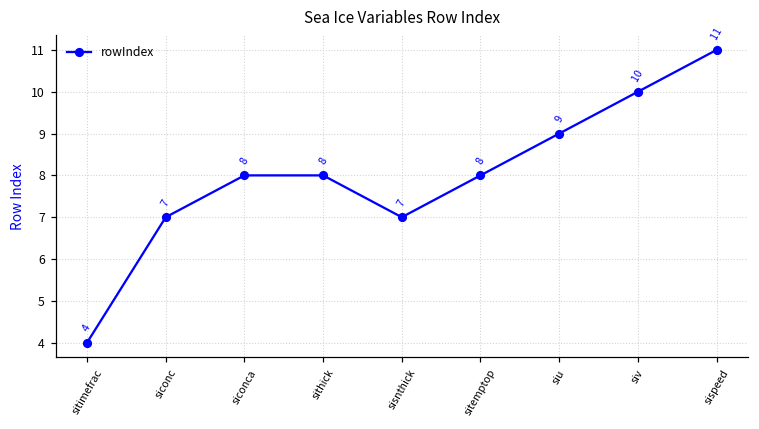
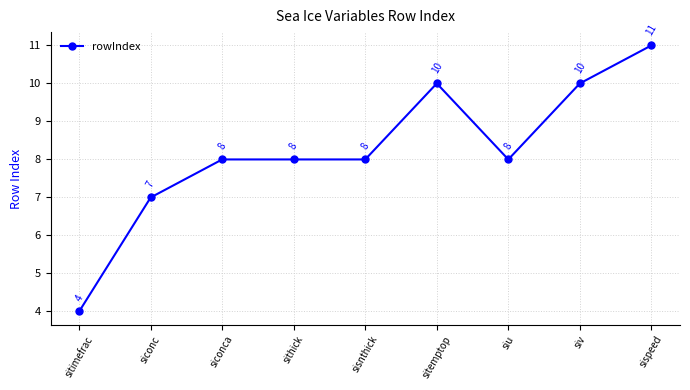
  {
    "sitimefrac": 4,
    "siconc": 7,
    "siconca": 8,
    "sithick": 8,
-   "sisnthick": 7,
-   "sitemptop": 8,
-   "siu": 9,
+   "sisnthick": 8,
+   "sitemptop": 10,
+   "siu": 8,
    "siv": 10,
    "sispeed": 11
  }
